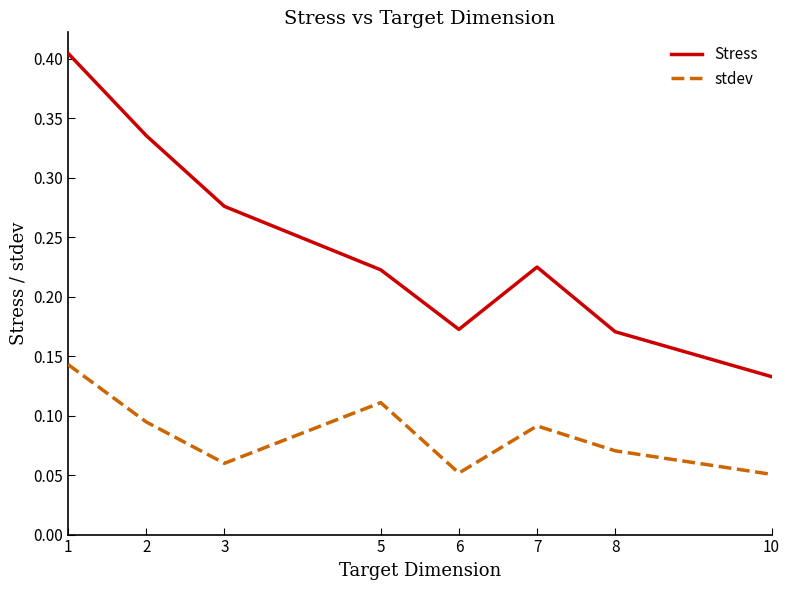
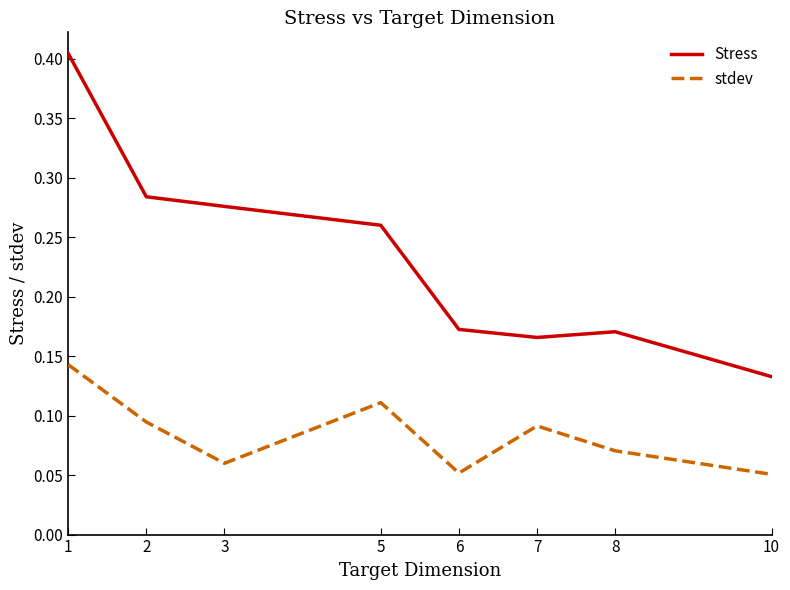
  {
    "Stress": {
      "1": 0.404,
-     "2": 0.335,
+     "2": 0.284,
      "3": 0.276,
-     "5": 0.222,
+     "5": 0.260,
      "6": 0.172,
-     "7": 0.225,
+     "7": 0.166,
      "8": 0.170,
      "10": 0.133
    },
    "stdev": {
      "1": 0.143,
      "2": 0.095,
      "3": 0.060,
      "5": 0.111,
      "6": 0.052,
      "7": 0.091,
      "8": 0.070,
      "10": 0.051
    }
  }
